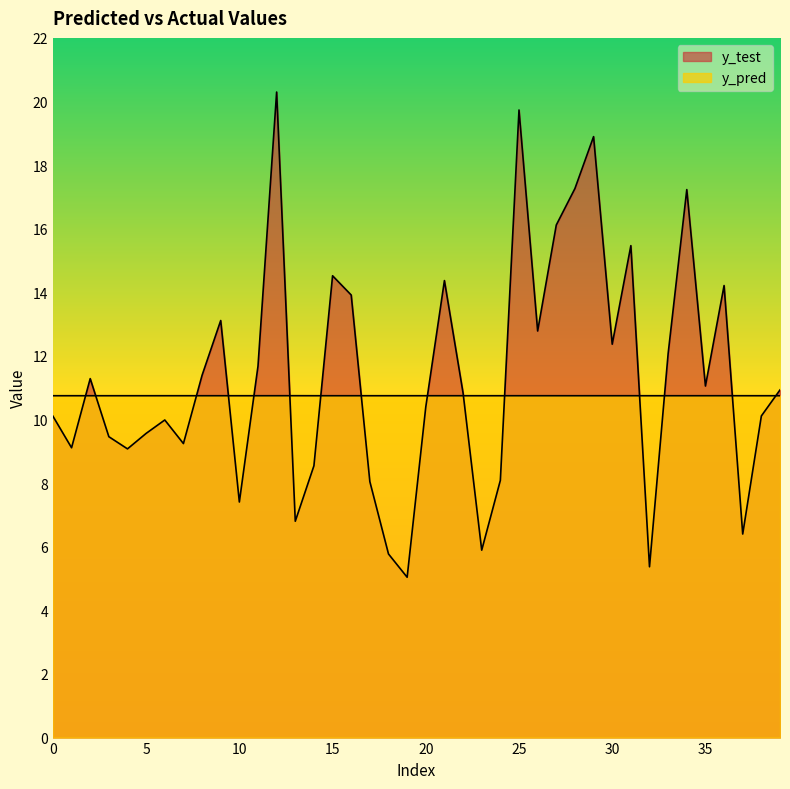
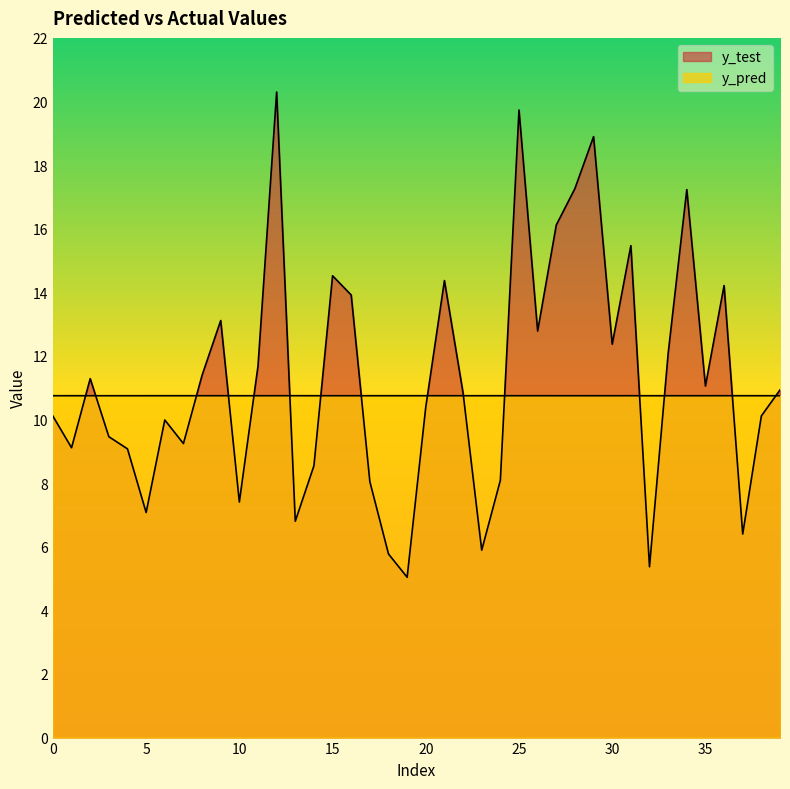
  {
    "y_test": {
      "0": 10.1,
-     "5": 9.6,
+     "5": 7.1,
      "10": 7.4,
      "15": 14.5,
      "20": 10.4,
      "25": 19.7,
      "30": 12.4,
      "35": 11.1
    },
    "y_pred": {
      "0": 10.7,
      "5": 10.7,
      "10": 10.7,
      "15": 10.7,
      "20": 10.7,
      "25": 10.7,
      "30": 10.7,
      "35": 10.7
    }
  }
